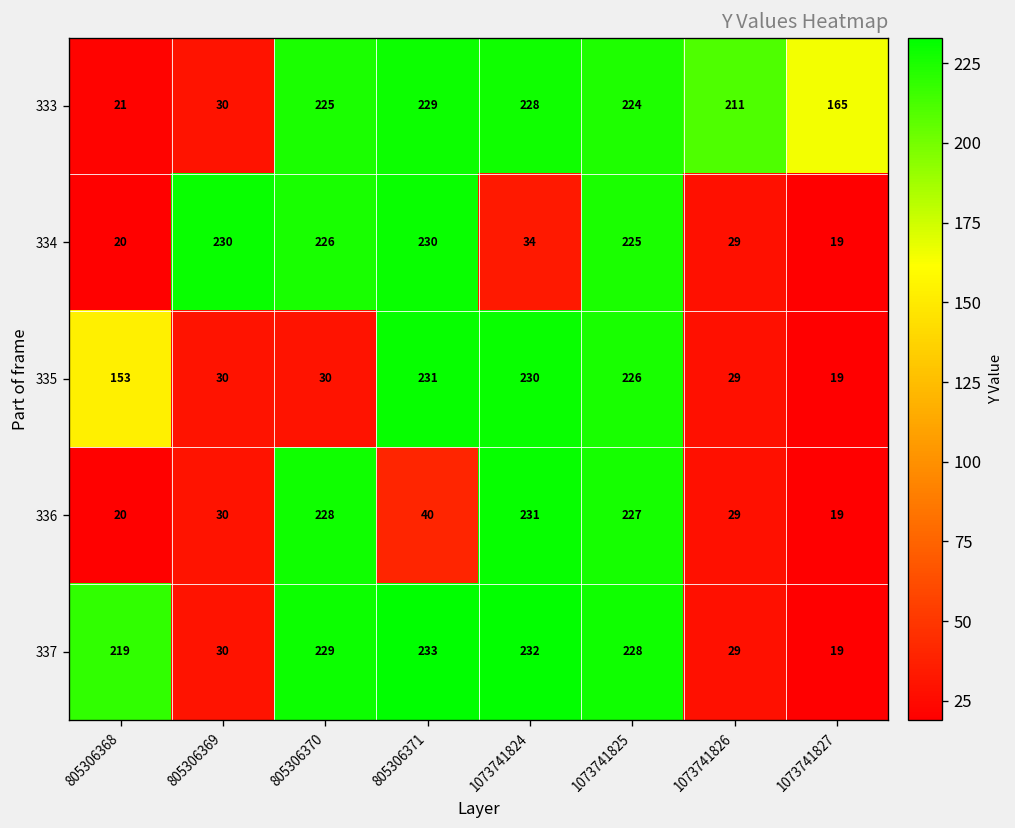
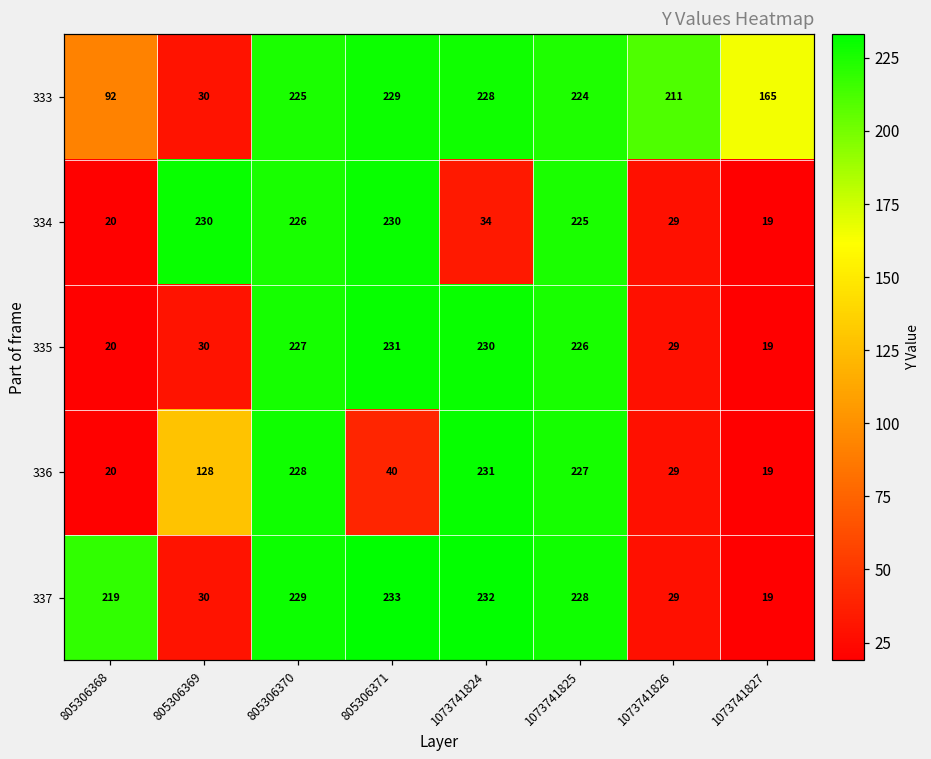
  {
    "333": {
-     "805306368": 21,
+     "805306368": 92,
      "805306369": 30,
      "805306370": 225,
      "805306371": 229,
      "1073741824": 228,
      "1073741825": 224,
      "1073741826": 211,
      "1073741827": 165
    },
    "334": {
      "805306368": 20,
      "805306369": 230,
      "805306370": 226,
      "805306371": 230,
      "1073741824": 34,
      "1073741825": 225,
      "1073741826": 29,
      "1073741827": 19
    },
    "335": {
-     "805306368": 153,
+     "805306368": 20,
      "805306369": 30,
-     "805306370": 30,
+     "805306370": 227,
      "805306371": 231,
      "1073741824": 230,
      "1073741825": 226,
      "1073741826": 29,
      "1073741827": 19
    },
    "336": {
      "805306368": 20,
-     "805306369": 30,
+     "805306369": 128,
      "805306370": 228,
      "805306371": 40,
      "1073741824": 231,
      "1073741825": 227,
      "1073741826": 29,
      "1073741827": 19
    },
    "337": {
      "805306368": 219,
      "805306369": 30,
      "805306370": 229,
      "805306371": 233,
      "1073741824": 232,
      "1073741825": 228,
      "1073741826": 29,
      "1073741827": 19
    }
  }
